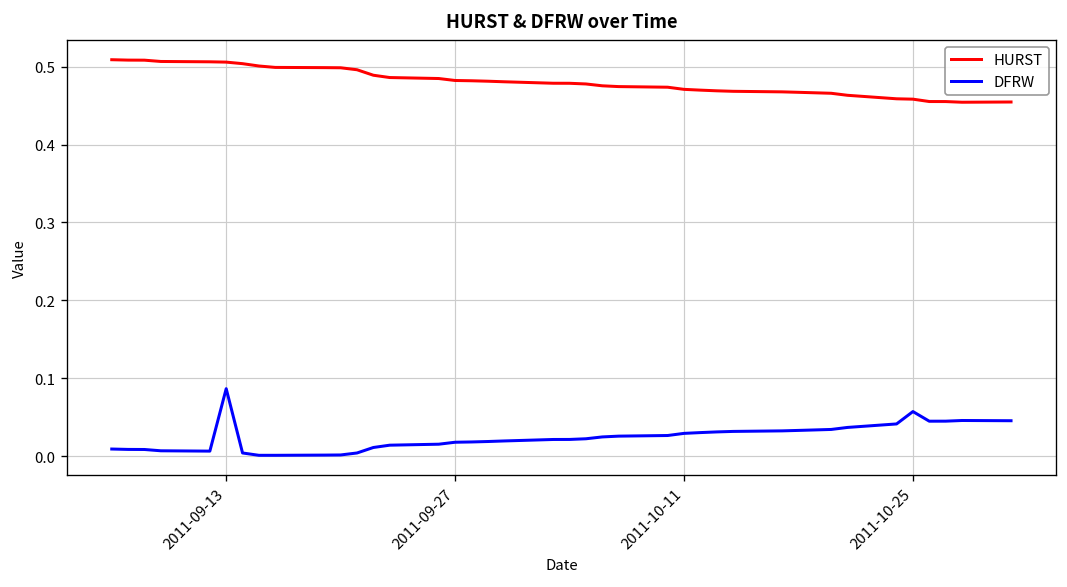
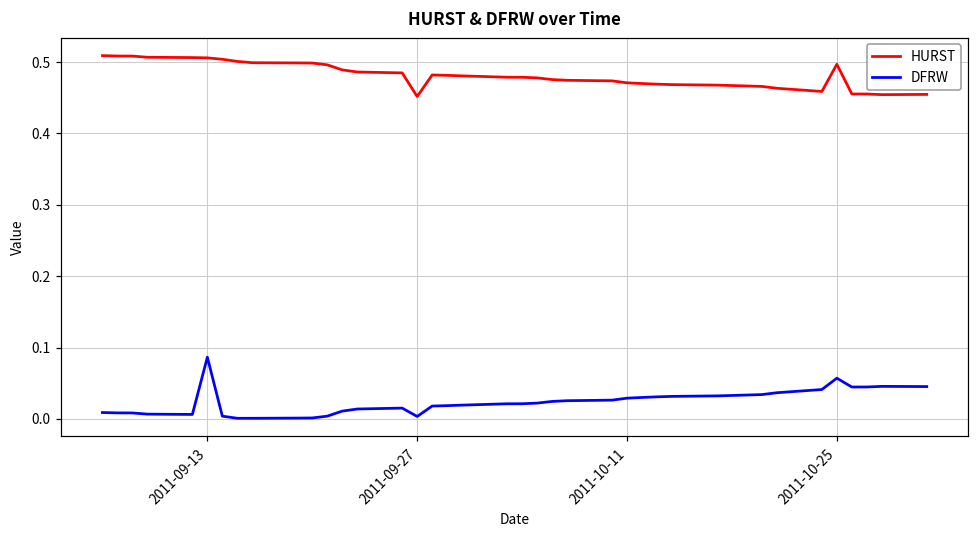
  {
    "HURST": {
      "2011-09-13": 0.51,
-     "2011-09-27": 0.48,
+     "2011-09-27": 0.45,
      "2011-10-11": 0.47,
-     "2011-10-25": 0.46
+     "2011-10-25": 0.50
    },
    "DFRW": {
      "2011-09-13": 0.09,
-     "2011-09-27": 0.02,
+     "2011-09-27": 0.00,
      "2011-10-11": 0.03,
      "2011-10-25": 0.06
    }
  }
